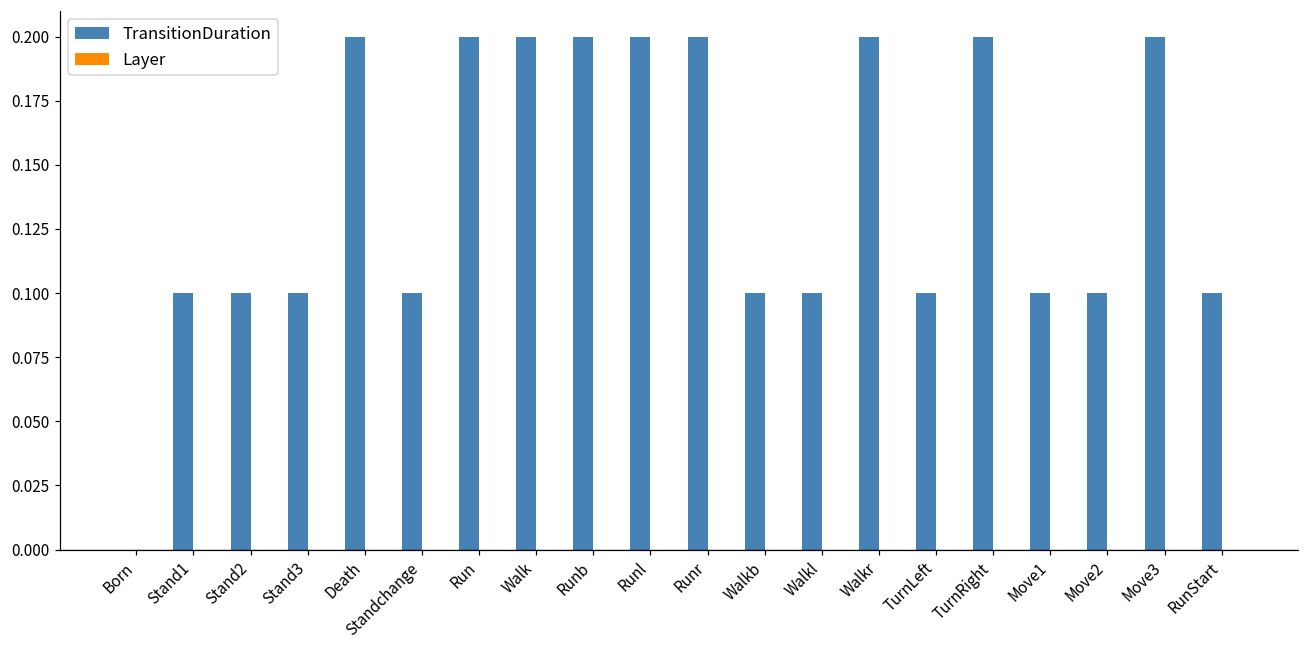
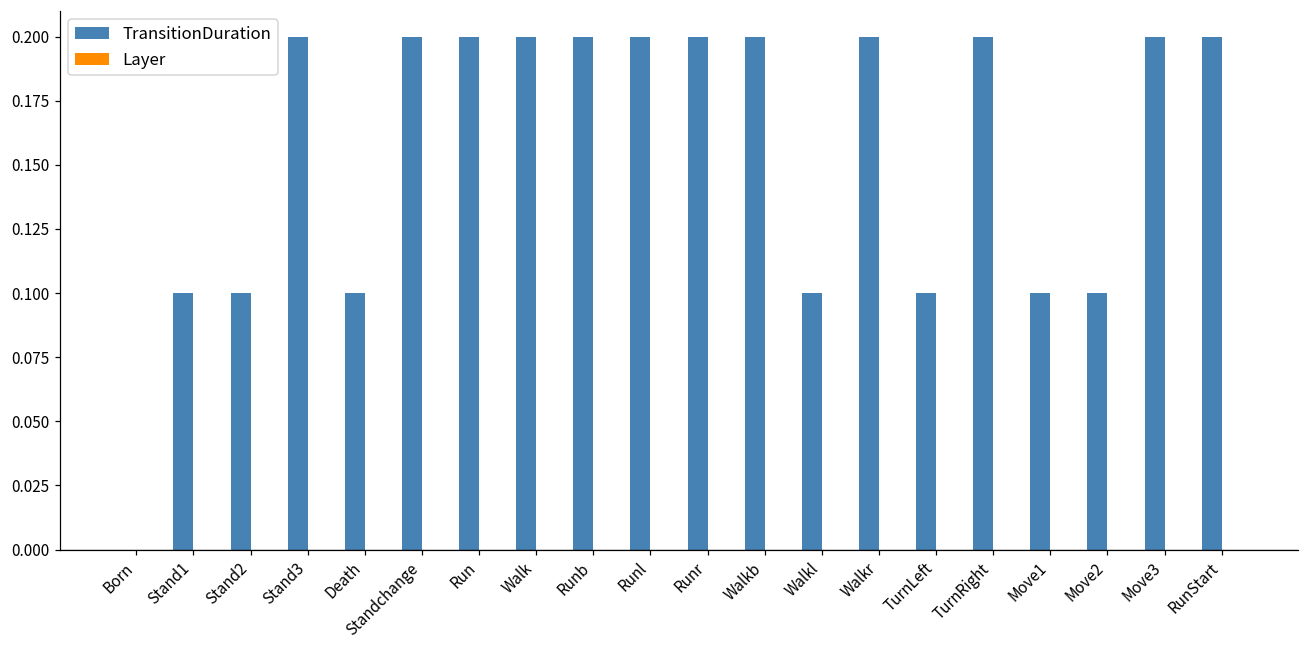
  {
    "TransitionDuration": {
      "Born": 0.0,
      "Stand1": 0.1,
      "Stand2": 0.1,
-     "Stand3": 0.1,
-     "Death": 0.2,
-     "Standchange": 0.1,
+     "Stand3": 0.2,
+     "Death": 0.1,
+     "Standchange": 0.2,
      "Run": 0.2,
      "Walk": 0.2,
      "Runb": 0.2,
      "Runl": 0.2,
      "Runr": 0.2,
-     "Walkb": 0.1,
+     "Walkb": 0.2,
      "Walkl": 0.1,
      "Walkr": 0.2,
      "TurnLeft": 0.1,
      "TurnRight": 0.2,
      "Move1": 0.1,
      "Move2": 0.1,
      "Move3": 0.2,
-     "RunStart": 0.1
+     "RunStart": 0.2
    },
    "Layer": {
      "Born": 0.0,
      "Stand1": 0.0,
      "Stand2": 0.0,
      "Stand3": 0.0,
      "Death": 0.0,
      "Standchange": 0.0,
      "Run": 0.0,
      "Walk": 0.0,
      "Runb": 0.0,
      "Runl": 0.0,
      "Runr": 0.0,
      "Walkb": 0.0,
      "Walkl": 0.0,
      "Walkr": 0.0,
      "TurnLeft": 0.0,
      "TurnRight": 0.0,
      "Move1": 0.0,
      "Move2": 0.0,
      "Move3": 0.0,
      "RunStart": 0.0
    }
  }
